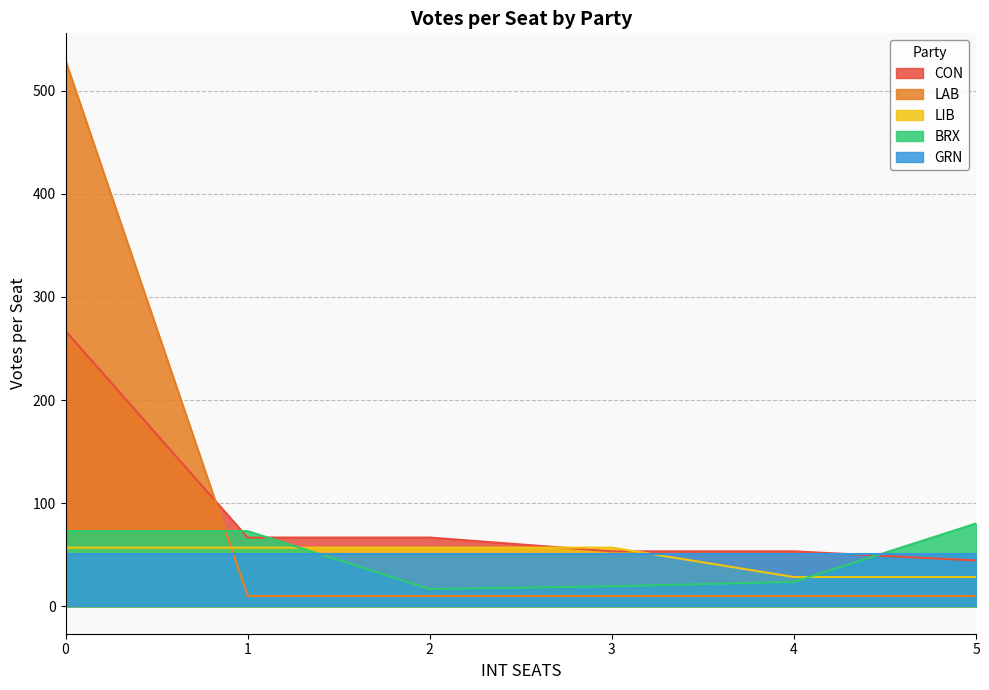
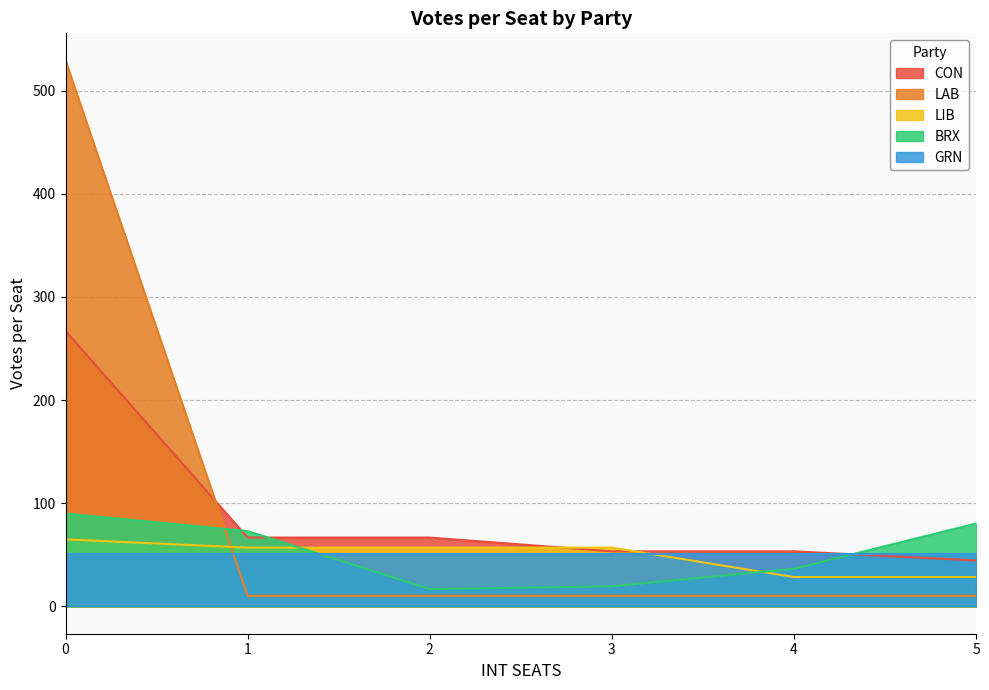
  {
    "LIB": {
-     "0": 57,
+     "0": 65,
      "1": 57,
      "2": 57,
      "3": 57,
      "4": 29,
      "5": 29
    },
    "BRX": {
-     "0": 73,
+     "0": 90,
      "1": 73,
      "2": 17,
      "3": 20,
-     "4": 24,
+     "4": 37,
      "5": 80
    },
    "GRN": {
      "0": 51,
      "1": 51,
      "2": 51,
      "5": 51
    }
  }
